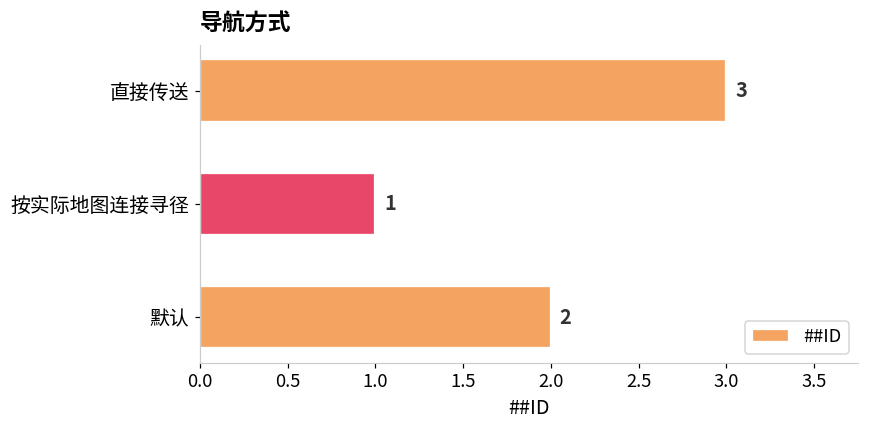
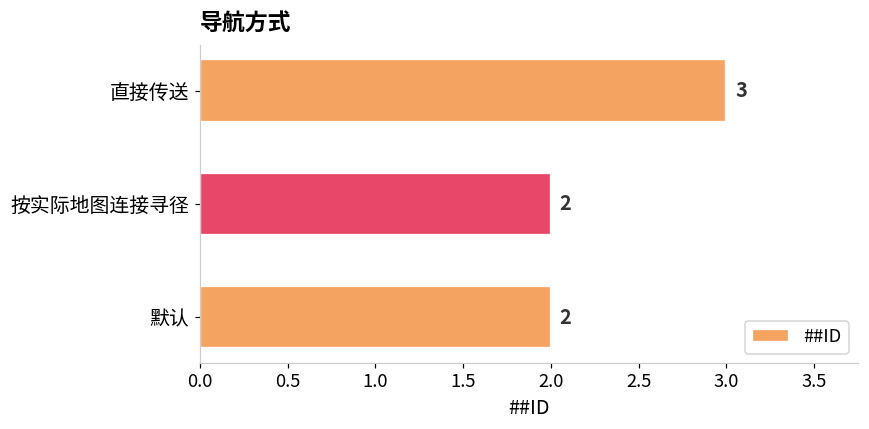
  {
    "直接传送": 3,
-   "按实际地图连接寻径": 1,
+   "按实际地图连接寻径": 2,
    "默认": 2
  }
